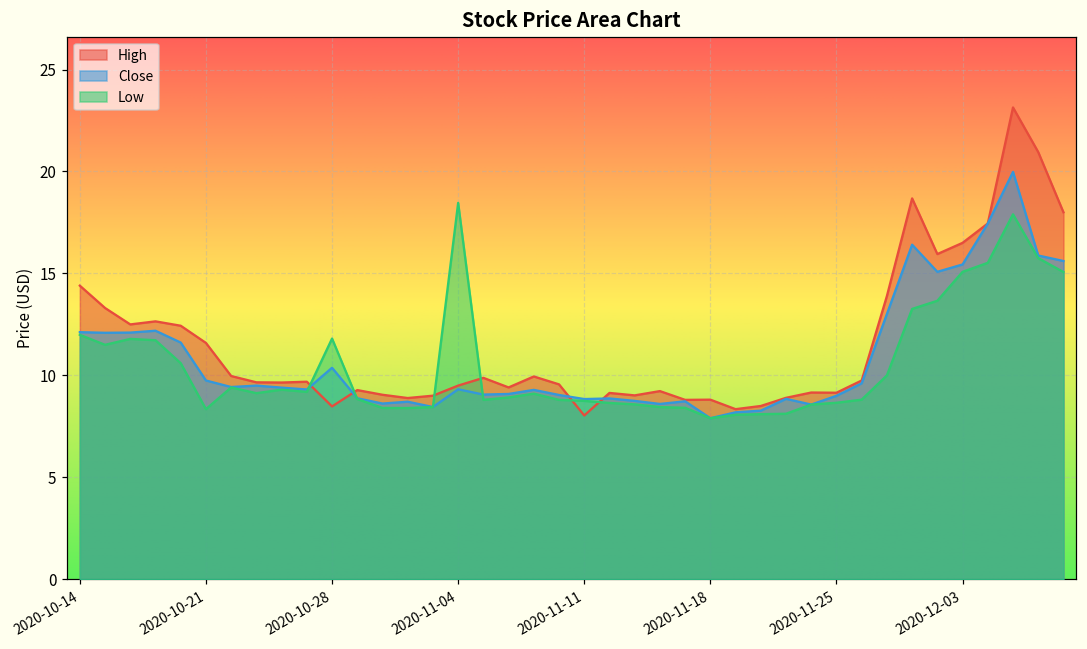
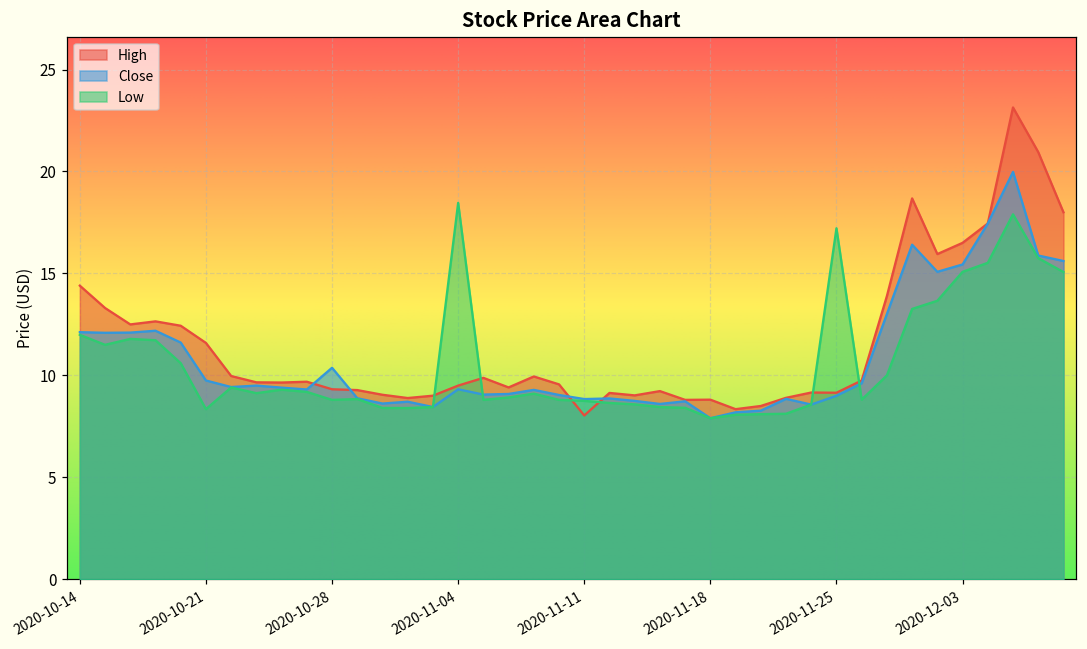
  {
    "High": {
      "2020-10-14": 14.4,
      "2020-10-21": 11.6,
-     "2020-10-28": 8.5,
+     "2020-10-28": 9.3,
      "2020-11-04": 9.5,
      "2020-11-11": 8.0,
      "2020-11-18": 8.8,
      "2020-11-25": 9.1,
      "2020-12-03": 16.5
    },
    "Close": {
      "2020-10-21": 9.8,
      "2020-10-28": 10.4,
      "2020-11-04": 9.3,
      "2020-11-25": 9.0,
      "2020-12-03": 15.4
    },
    "Low": {
      "2020-10-21": 8.3,
-     "2020-10-28": 11.8,
+     "2020-10-28": 8.8,
      "2020-11-04": 18.5,
-     "2020-11-25": 8.7,
+     "2020-11-25": 17.2,
      "2020-12-03": 15.1
    }
  }
